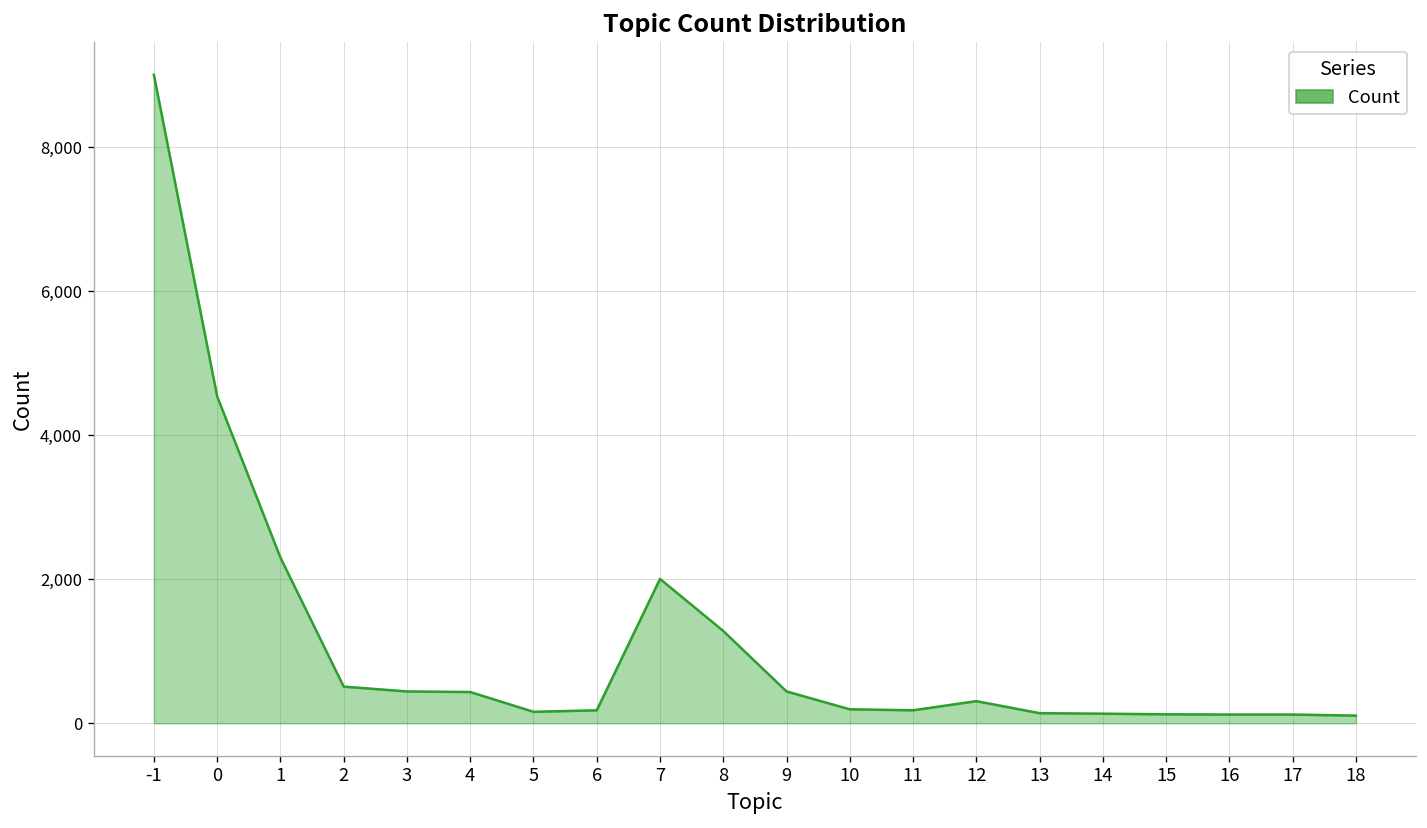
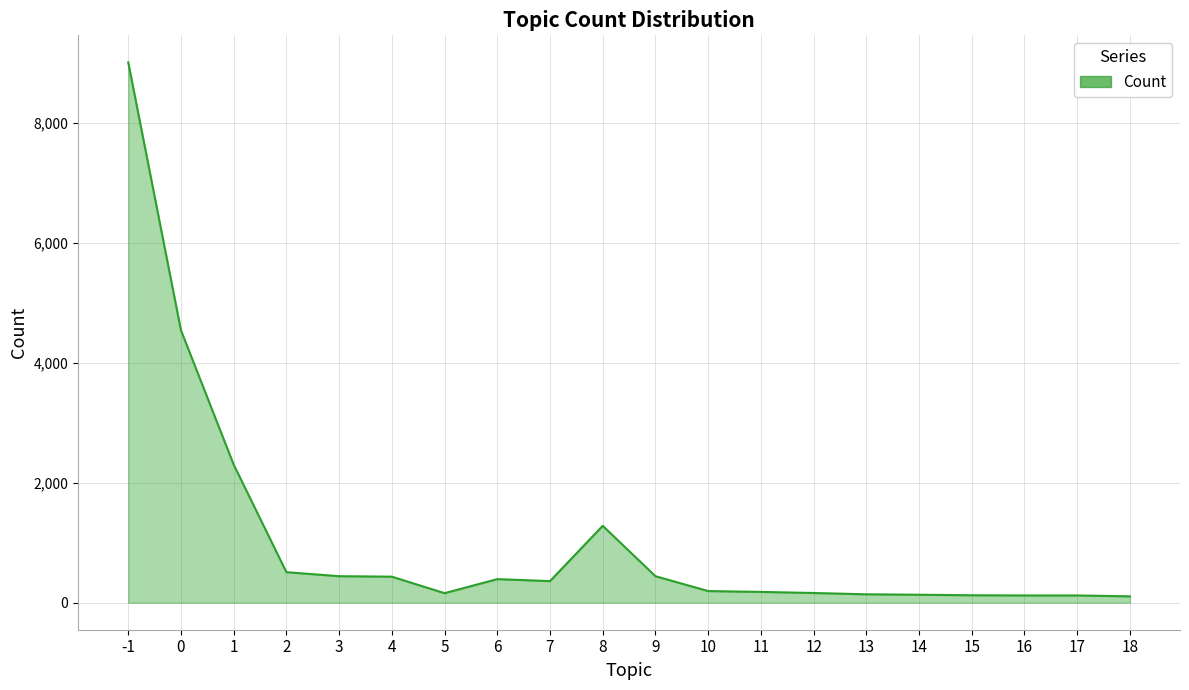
  {
    "-1": "9,000",
    "0": "4,500",
    "1": "2,300",
    "2": "500",
    "3": "400",
    "4": "400",
    "5": "200",
-   "6": "200",
-   "7": "2,000",
+   "6": "400",
+   "7": "400",
    "8": "1,300",
    "9": "400",
    "10": "200",
    "11": "200",
-   "12": "300",
+   "12": "200",
    "13": "100",
    "14": "100",
    "15": "100",
    "16": "100",
    "17": "100",
    "18": "100"
  }
